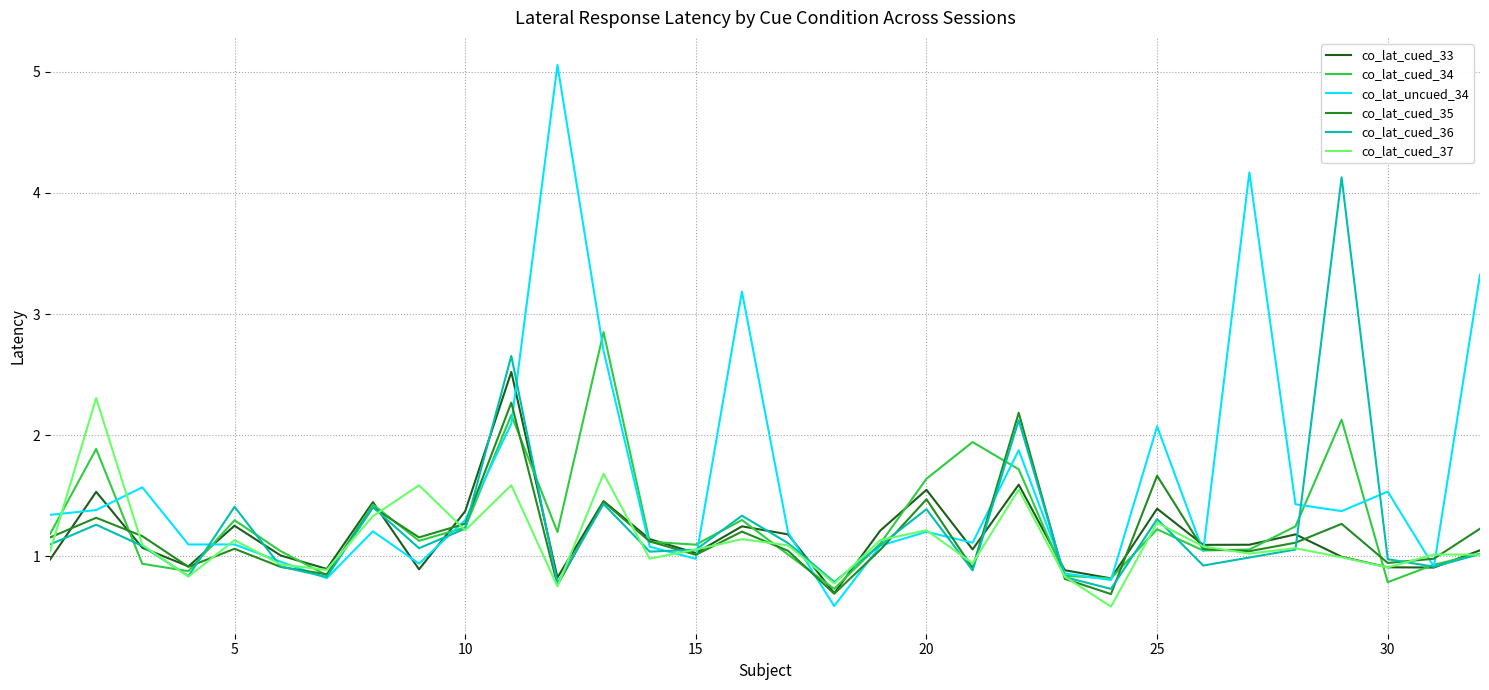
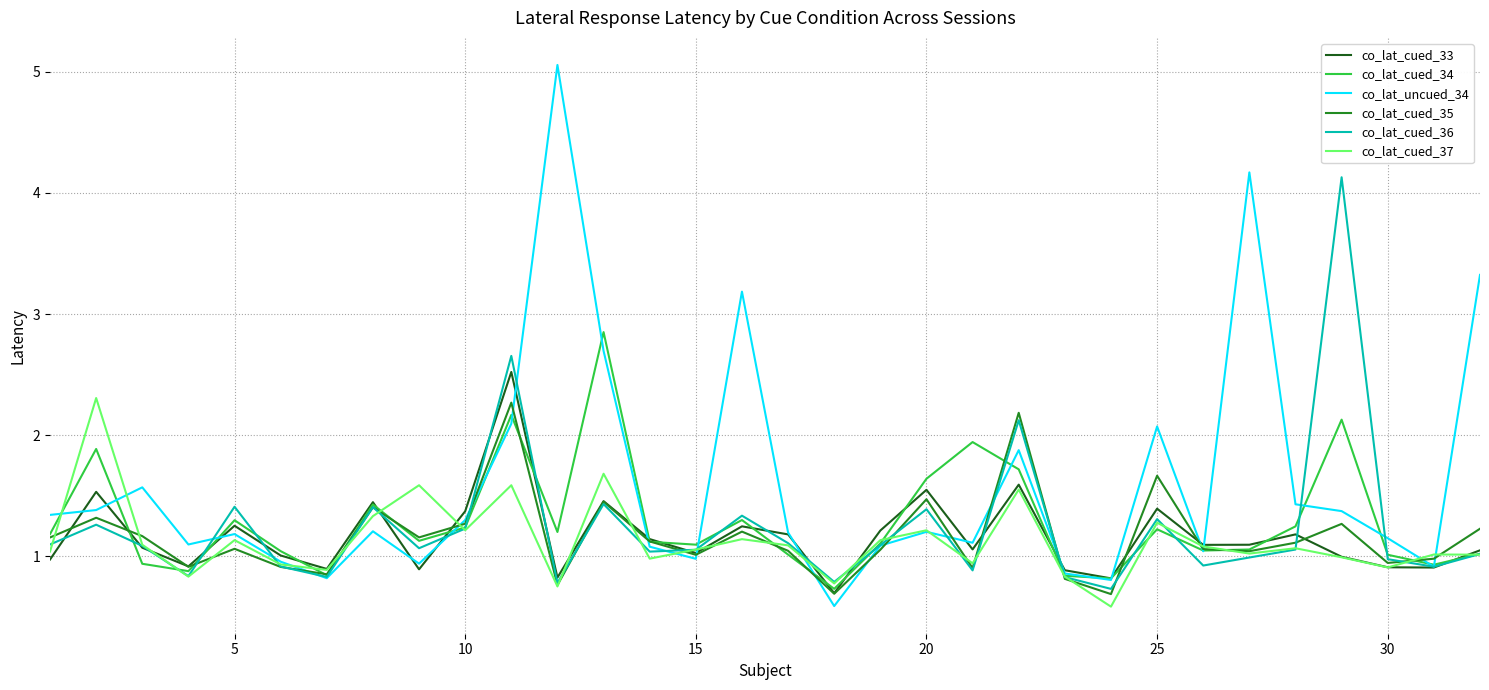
  {
    "co_lat_cued_34": {
      "5": 1.30,
      "15": 1.10,
      "20": 1.64,
      "25": 1.22,
-     "30": 0.79
+     "30": 1.01
    },
    "co_lat_uncued_34": {
-     "5": 1.10,
+     "5": 1.18,
      "10": 1.30,
      "15": 0.98,
      "25": 2.07,
-     "30": 1.53
+     "30": 1.15
    },
    "co_lat_cued_36": {
      "5": 1.41,
      "20": 1.39,
      "25": 1.31,
      "30": 0.98
    },
    "co_lat_cued_37": {
      "5": 1.13,
      "25": 1.28
    }
  }
